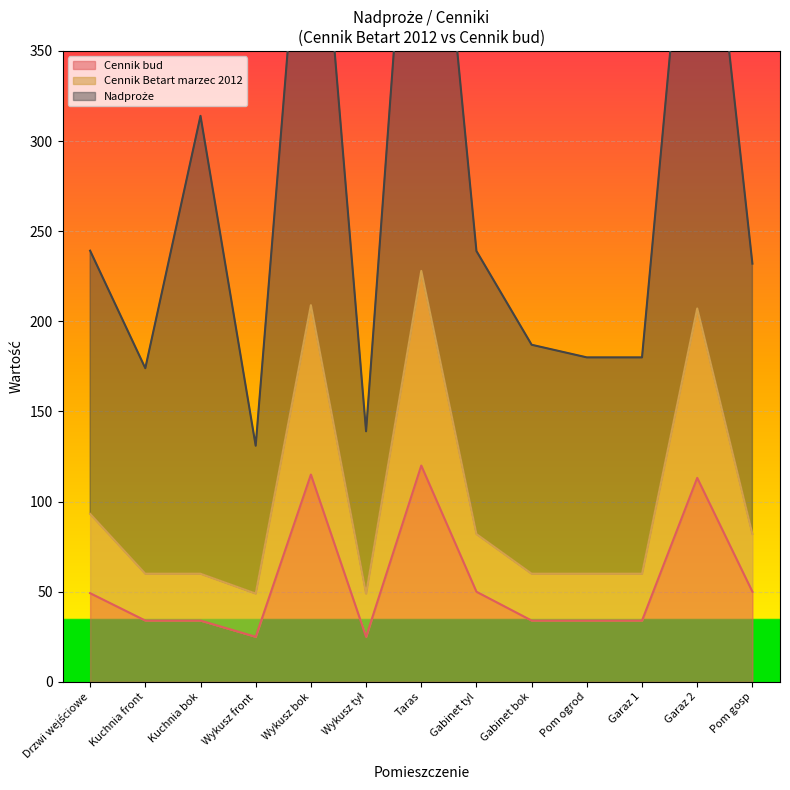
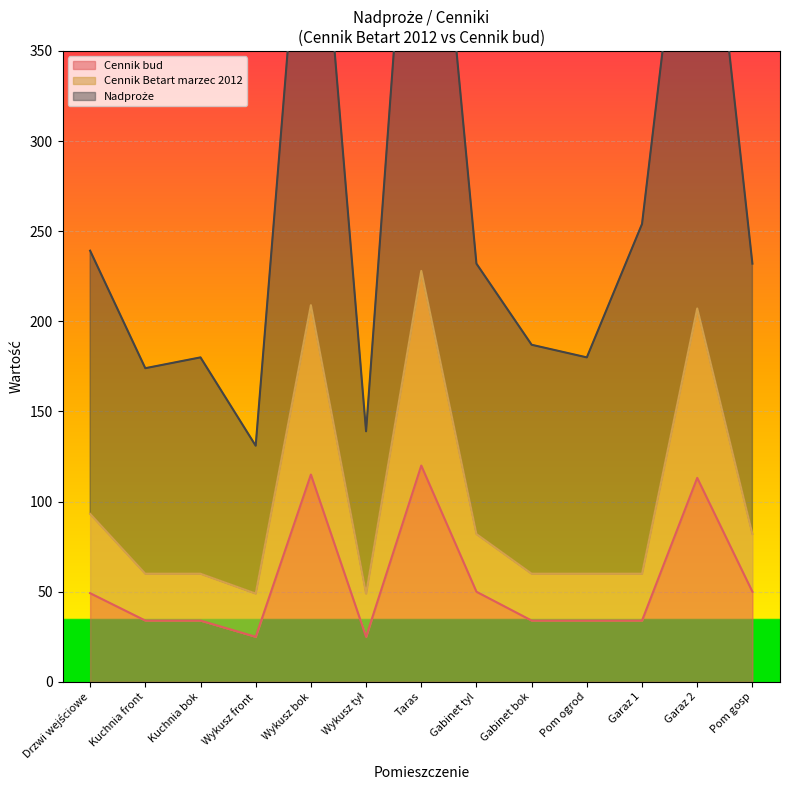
  {
    "Nadproże": {
      "Drzwi wejściowe": 146,
      "Kuchnia front": 114,
-     "Kuchnia bok": 254,
+     "Kuchnia bok": 120,
      "Wykusz front": 82,
      "Wykusz tył": 90,
-     "Gabinet tyl": 157,
+     "Gabinet tyl": 150,
      "Gabinet bok": 127,
      "Pom ogrod": 120,
-     "Garaz 1": 120,
+     "Garaz 1": 194,
      "Pom gosp": 150
    }
  }
